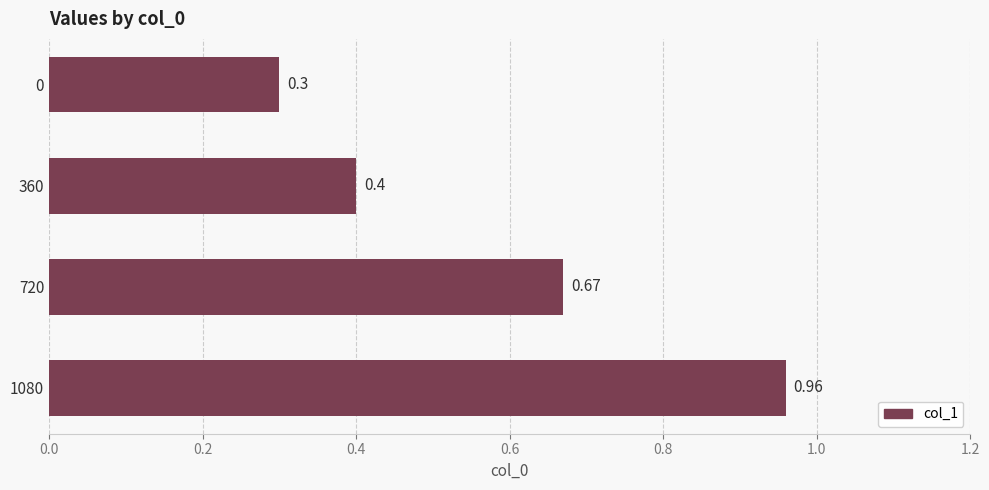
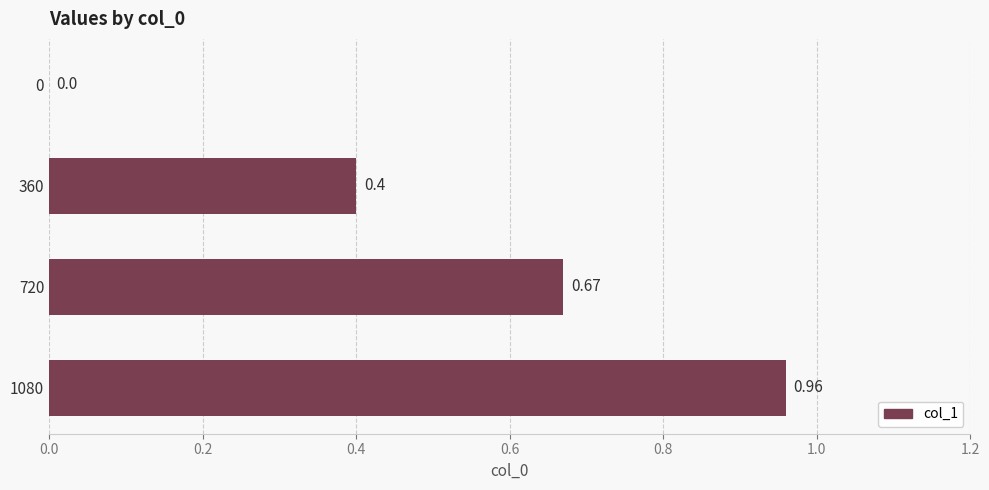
  {
-   "0": 0.3,
+   "0": 0.0,
    "360": 0.4,
    "720": 0.67,
    "1080": 0.96
  }
